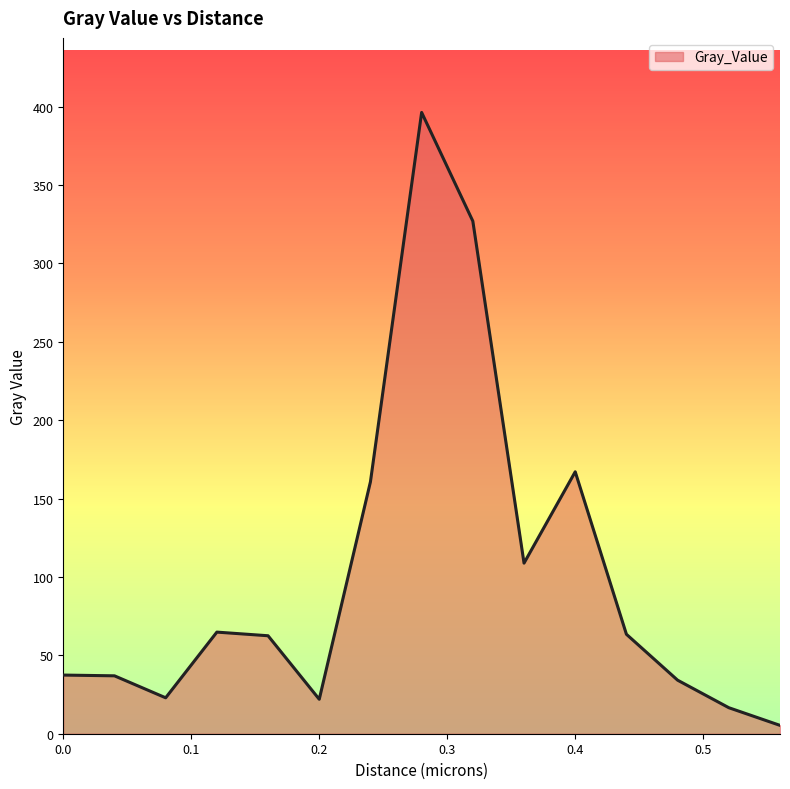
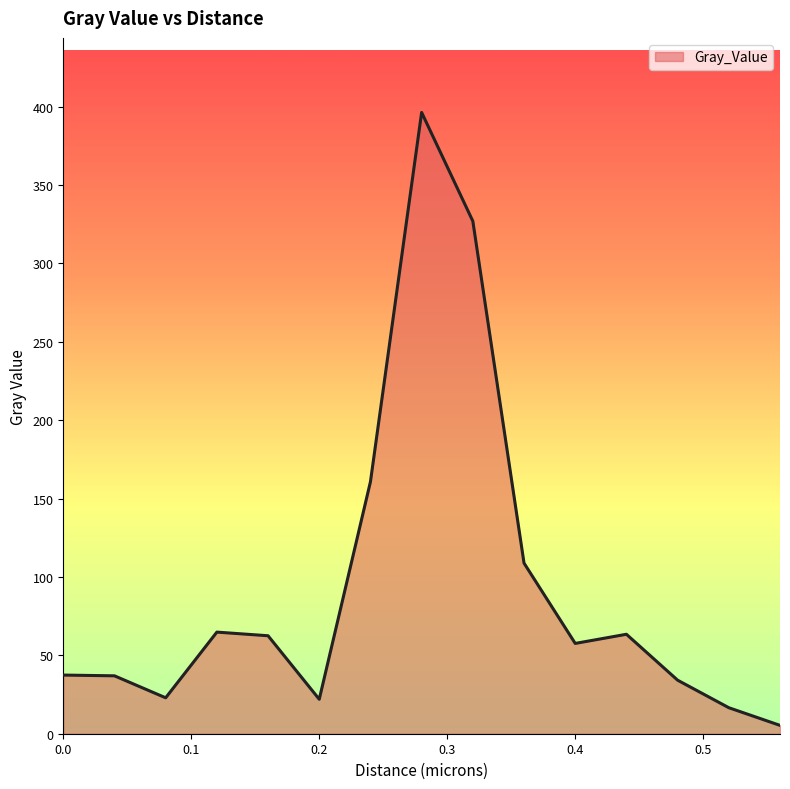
  {
    "0.0": 37,
    "0.2": 22,
-   "0.4": 167
+   "0.4": 58
  }
